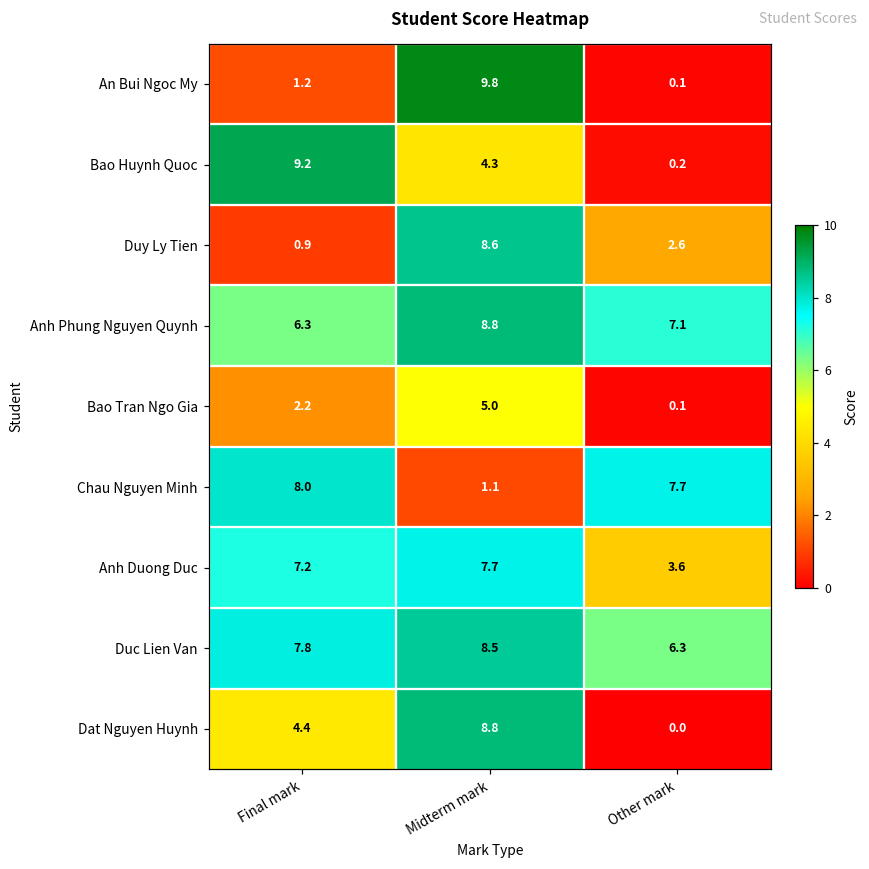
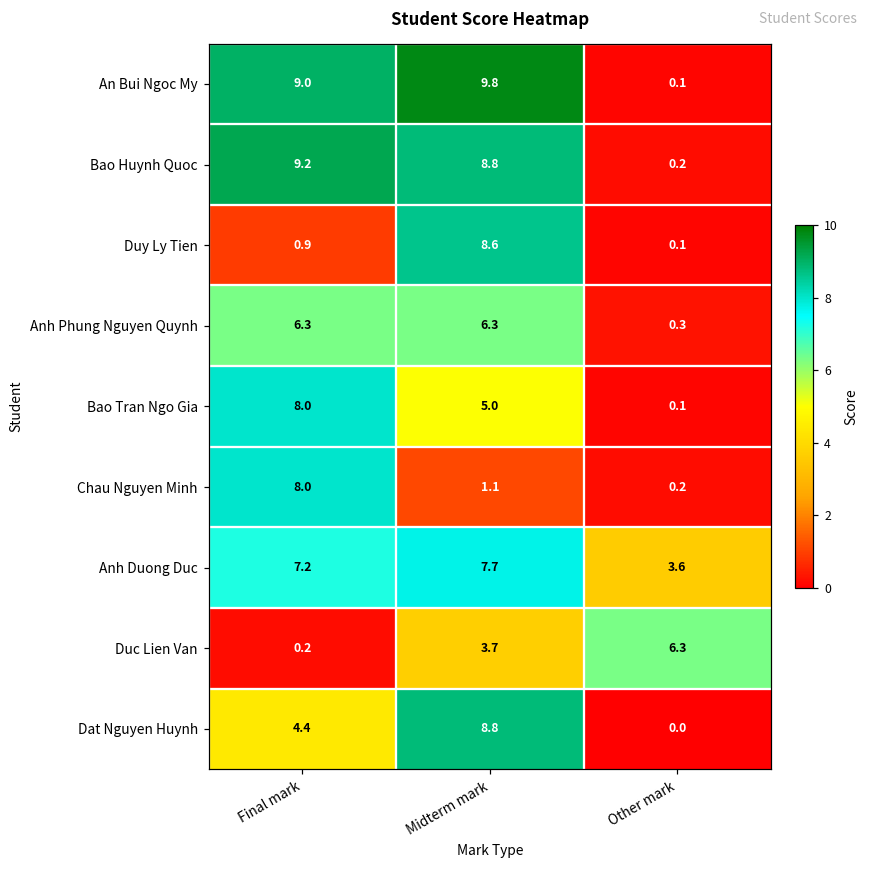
  {
    "An Bui Ngoc My": {
-     "Final mark": 1.2,
+     "Final mark": 9.0,
      "Midterm mark": 9.8,
      "Other mark": 0.1
    },
    "Bao Huynh Quoc": {
      "Final mark": 9.2,
-     "Midterm mark": 4.3,
+     "Midterm mark": 8.8,
      "Other mark": 0.2
    },
    "Duy Ly Tien": {
      "Final mark": 0.9,
      "Midterm mark": 8.6,
-     "Other mark": 2.6
+     "Other mark": 0.1
    },
    "Anh Phung Nguyen Quynh": {
      "Final mark": 6.3,
-     "Midterm mark": 8.8,
-     "Other mark": 7.1
+     "Midterm mark": 6.3,
+     "Other mark": 0.3
    },
    "Bao Tran Ngo Gia": {
-     "Final mark": 2.2,
+     "Final mark": 8.0,
      "Midterm mark": 5.0,
      "Other mark": 0.1
    },
    "Chau Nguyen Minh": {
      "Final mark": 8.0,
      "Midterm mark": 1.1,
-     "Other mark": 7.7
+     "Other mark": 0.2
    },
    "Anh Duong Duc": {
      "Final mark": 7.2,
      "Midterm mark": 7.7,
      "Other mark": 3.6
    },
    "Duc Lien Van": {
-     "Final mark": 7.8,
-     "Midterm mark": 8.5,
+     "Final mark": 0.2,
+     "Midterm mark": 3.7,
      "Other mark": 6.3
    },
    "Dat Nguyen Huynh": {
      "Final mark": 4.4,
      "Midterm mark": 8.8,
      "Other mark": 0.0
    }
  }
